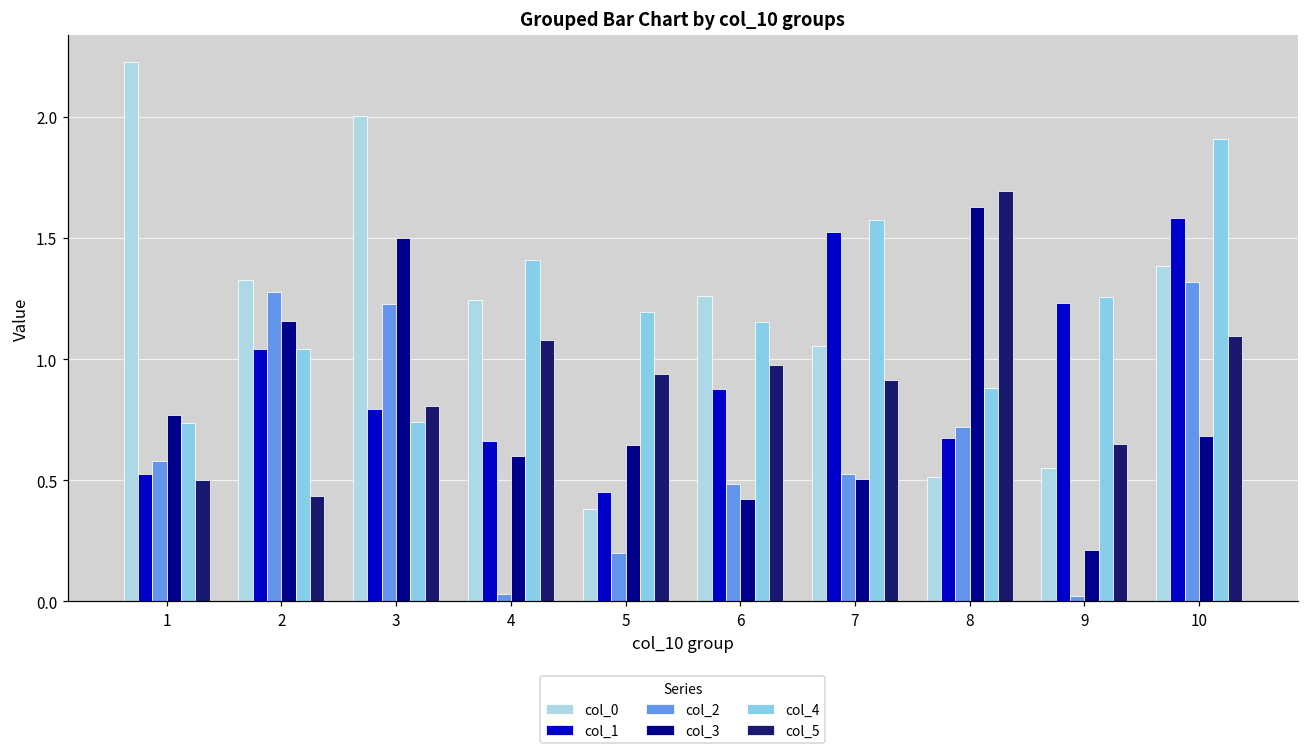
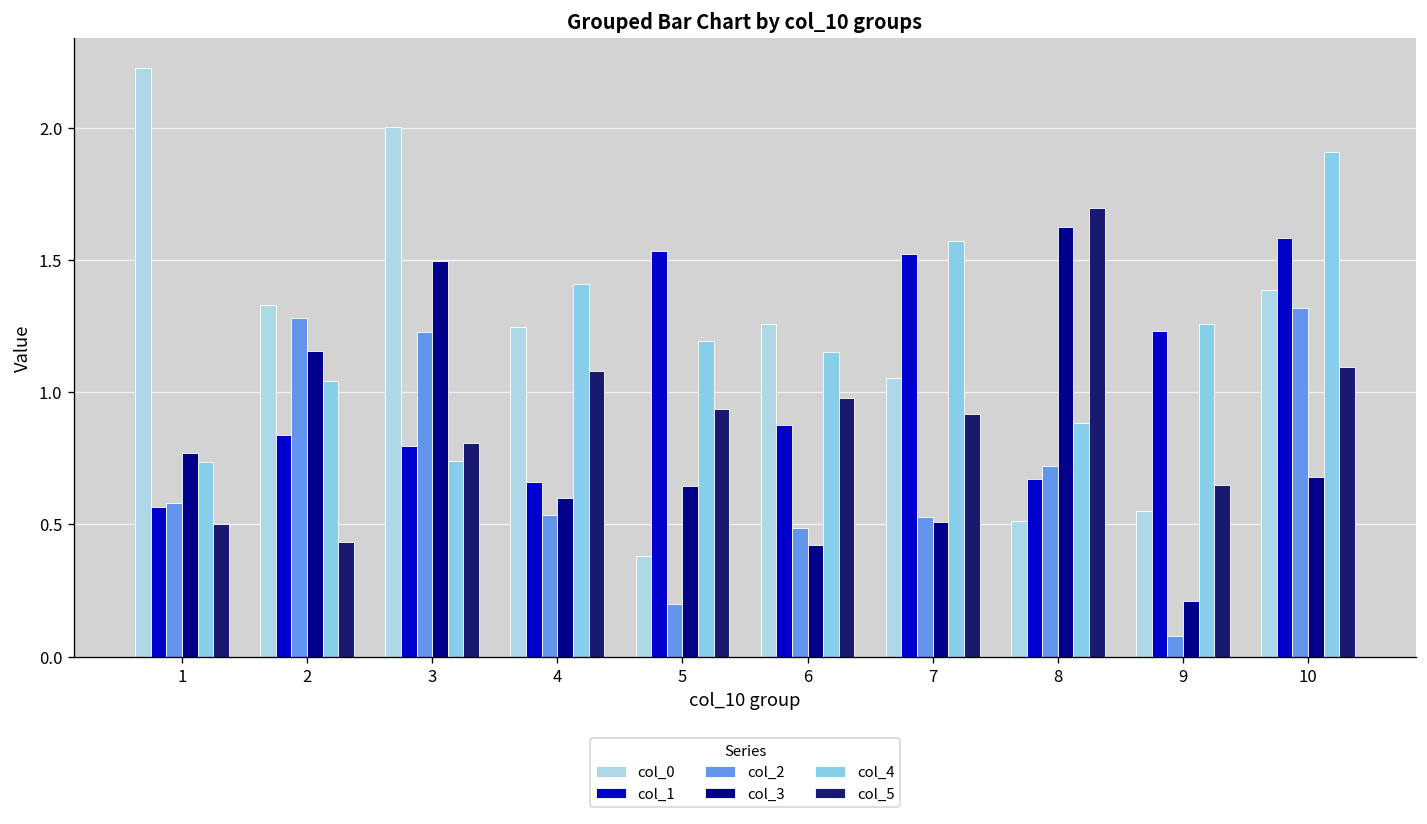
  {
    "col_1": {
-     "1": 0.53,
-     "2": 1.04,
+     "1": 0.57,
+     "2": 0.84,
      "3": 0.79,
      "4": 0.66,
-     "5": 0.45,
+     "5": 1.53,
      "6": 0.88,
      "7": 1.52,
      "8": 0.67,
      "9": 1.23,
      "10": 1.58
    },
    "col_2": {
      "1": 0.58,
      "2": 1.28,
      "3": 1.23,
-     "4": 0.03,
+     "4": 0.54,
      "5": 0.20,
      "6": 0.49,
      "7": 0.53,
      "8": 0.72,
-     "9": 0.02,
+     "9": 0.08,
      "10": 1.32
    }
  }
